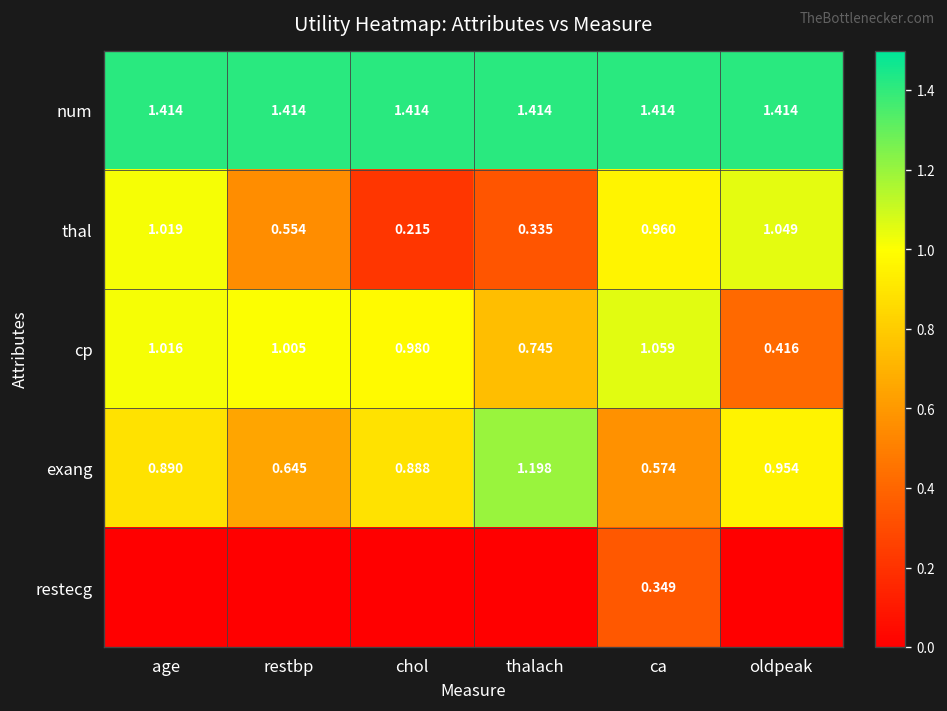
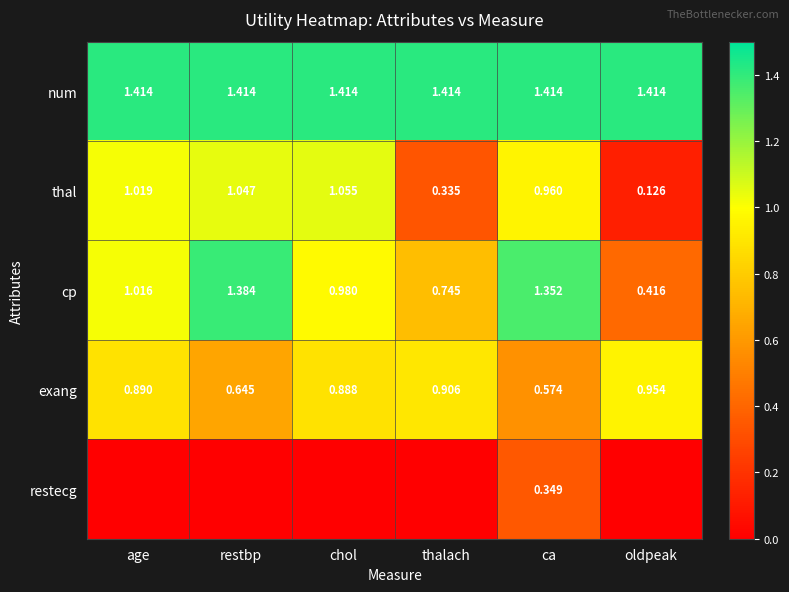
  {
    "num": {
      "age": 1.414,
      "restbp": 1.414,
      "chol": 1.414,
      "thalach": 1.414,
      "ca": 1.414,
      "oldpeak": 1.414
    },
    "thal": {
      "age": 1.019,
-     "restbp": 0.554,
-     "chol": 0.215,
+     "restbp": 1.047,
+     "chol": 1.055,
      "thalach": 0.335,
      "ca": 0.960,
-     "oldpeak": 1.049
+     "oldpeak": 0.126
    },
    "cp": {
      "age": 1.016,
-     "restbp": 1.005,
+     "restbp": 1.384,
      "chol": 0.980,
      "thalach": 0.745,
-     "ca": 1.059,
+     "ca": 1.352,
      "oldpeak": 0.416
    },
    "exang": {
      "age": 0.890,
      "restbp": 0.645,
      "chol": 0.888,
-     "thalach": 1.198,
+     "thalach": 0.906,
      "ca": 0.574,
      "oldpeak": 0.954
    },
    "restecg": {
      "ca": 0.349
    }
  }
